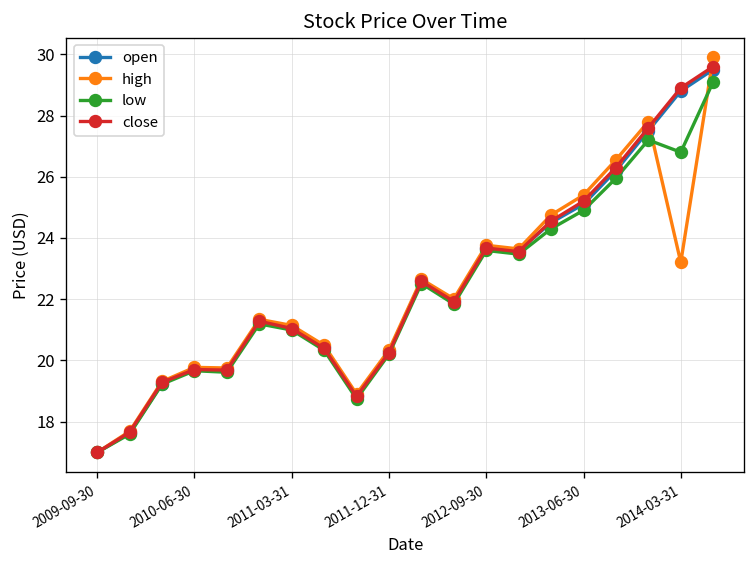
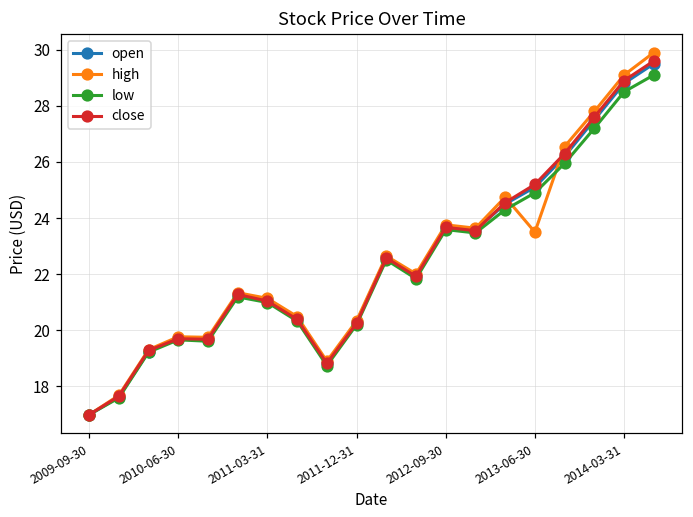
  {
    "high": {
-     "2013-06-30": 25.4,
-     "2014-03-31": 23.2
+     "2013-06-30": 23.5,
+     "2014-03-31": 29.1
    },
    "low": {
      "2013-06-30": 24.9,
-     "2014-03-31": 26.8
+     "2014-03-31": 28.5
    }
  }
